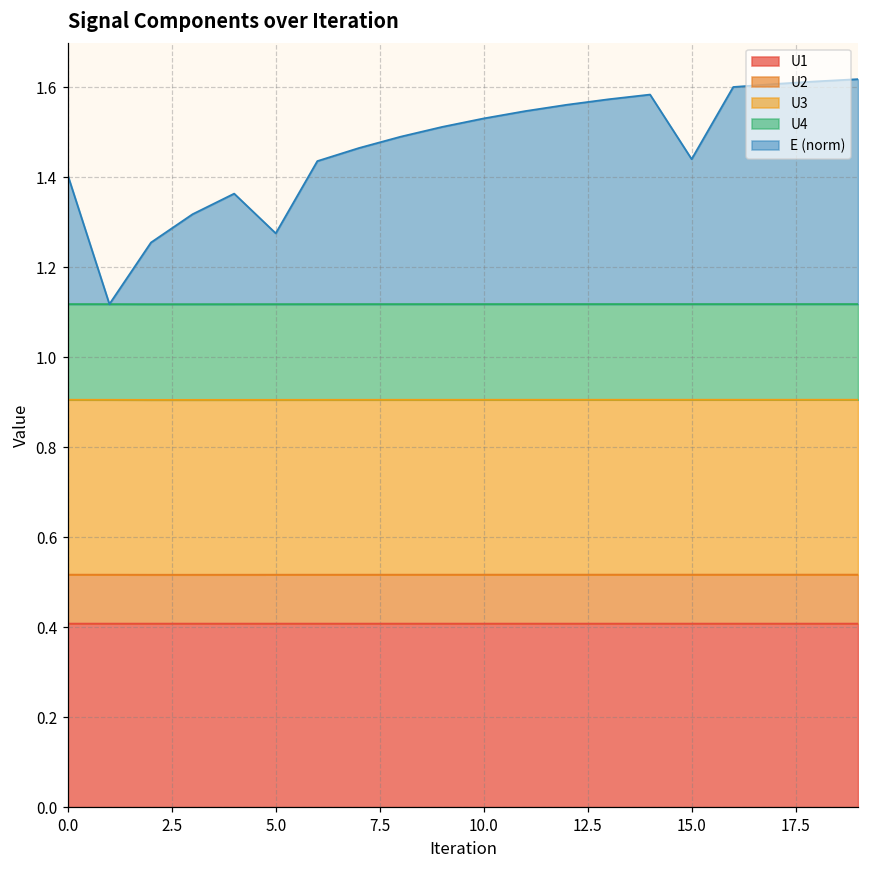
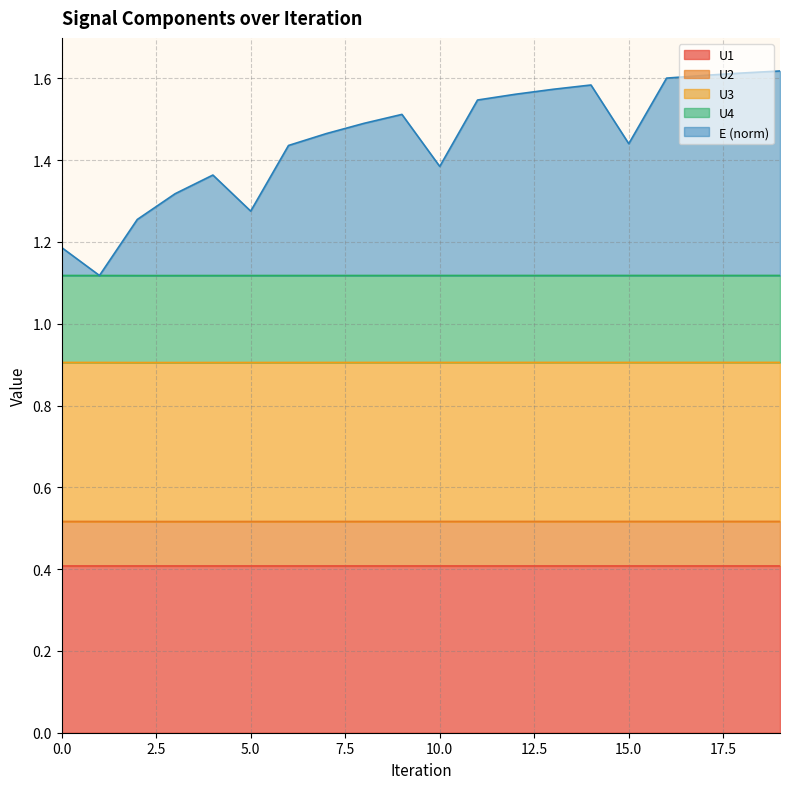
  {
    "U4": {
      "0.0": 0.21,
      "5.0": 0.21,
      "10.0": 0.21,
      "15.0": 0.21
    },
    "E (norm)": {
-     "0.0": 0.29,
+     "0.0": 0.07,
      "5.0": 0.16,
-     "10.0": 0.41,
+     "10.0": 0.27,
      "15.0": 0.32
    }
  }
